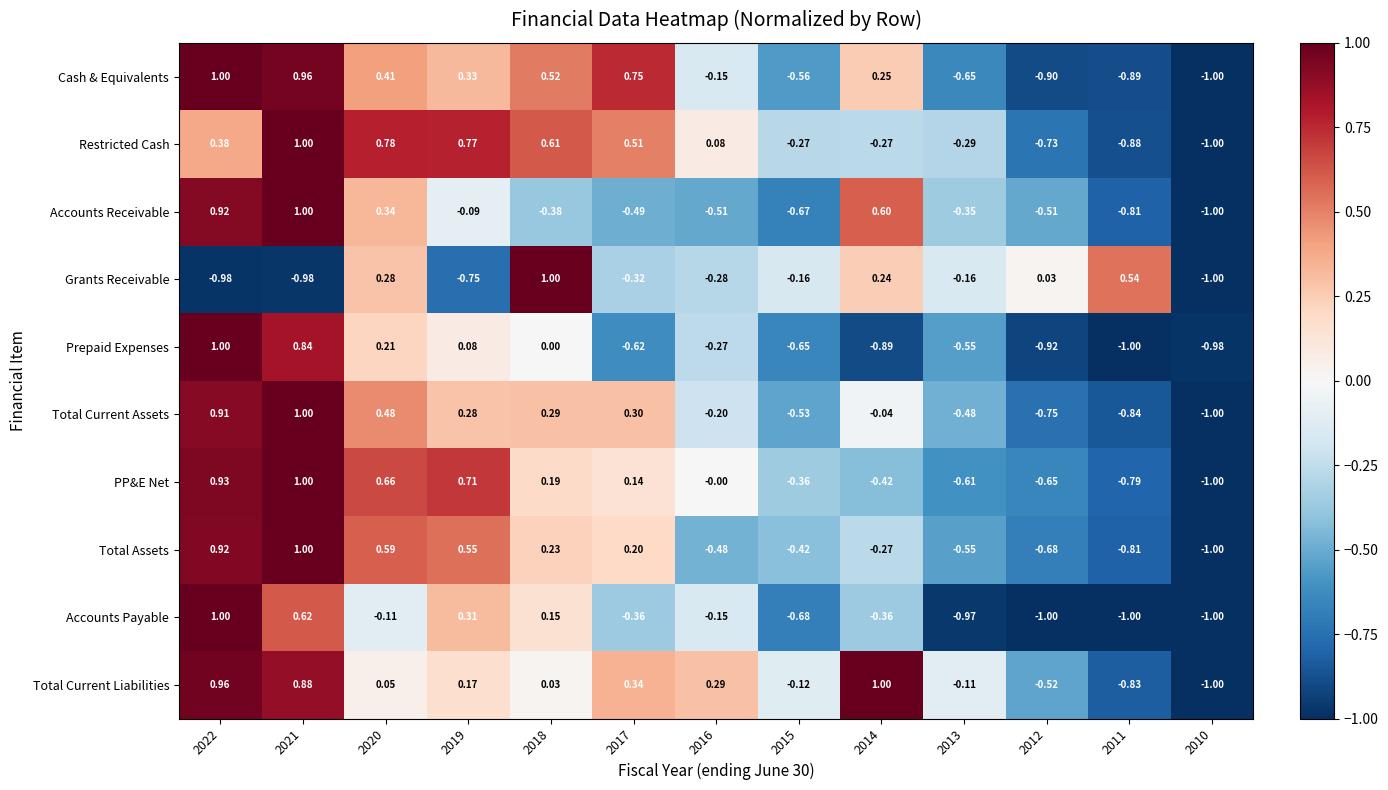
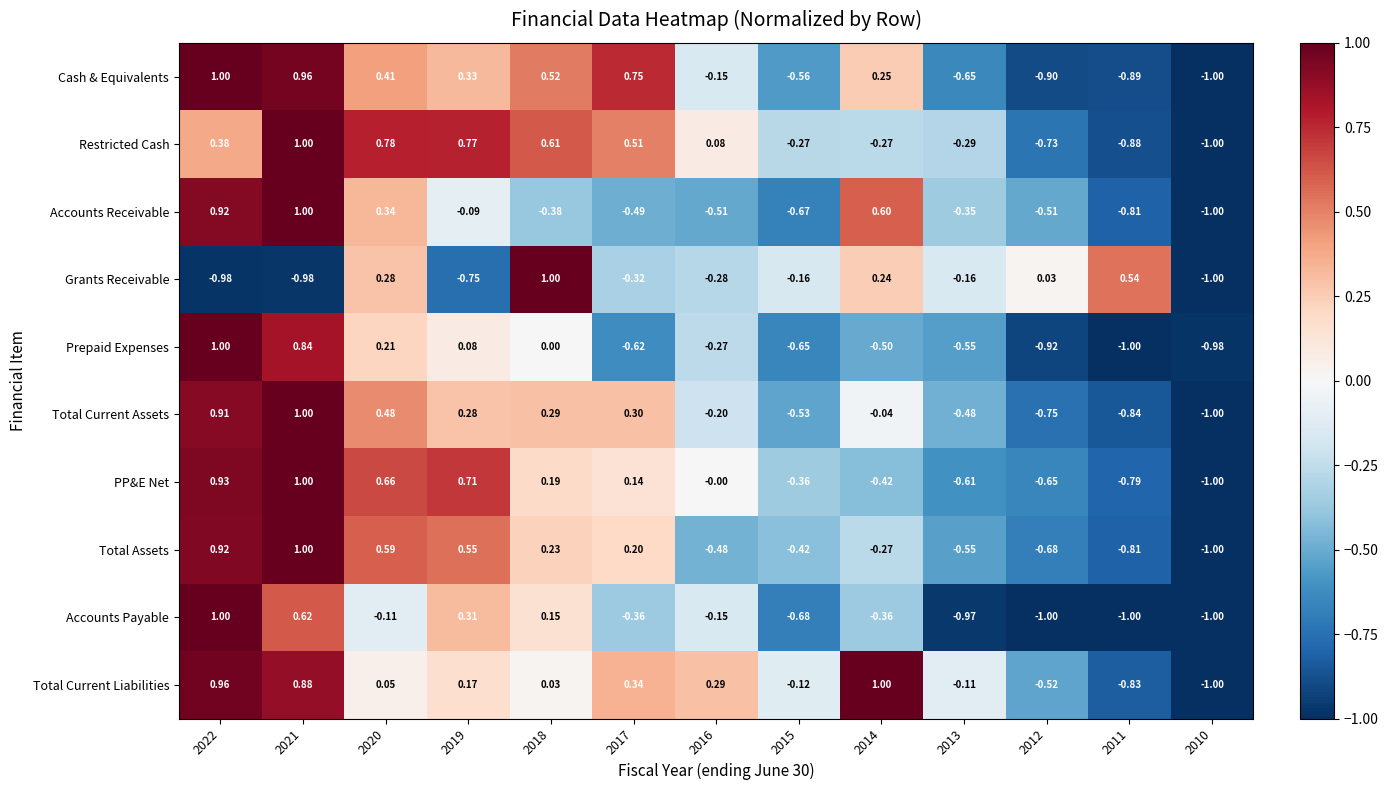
  {
    "Cash & Equivalents": {
      "2022": 1.00,
      "2021": 0.96,
      "2020": 0.41,
      "2019": 0.33,
      "2018": 0.52,
      "2017": 0.75,
      "2016": -0.15,
      "2015": -0.56,
      "2014": 0.25,
      "2013": -0.65,
      "2012": -0.90,
      "2011": -0.89,
      "2010": -1.00
    },
    "Restricted Cash": {
      "2022": 0.38,
      "2021": 1.00,
      "2020": 0.78,
      "2019": 0.77,
      "2018": 0.61,
      "2017": 0.51,
      "2016": 0.08,
      "2015": -0.27,
      "2014": -0.27,
      "2013": -0.29,
      "2012": -0.73,
      "2011": -0.88,
      "2010": -1.00
    },
    "Accounts Receivable": {
      "2022": 0.92,
      "2021": 1.00,
      "2020": 0.34,
      "2019": -0.09,
      "2018": -0.38,
      "2017": -0.49,
      "2016": -0.51,
      "2015": -0.67,
      "2014": 0.60,
      "2013": -0.35,
      "2012": -0.51,
      "2011": -0.81,
      "2010": -1.00
    },
    "Grants Receivable": {
      "2022": -0.98,
      "2021": -0.98,
      "2020": 0.28,
      "2019": -0.75,
      "2018": 1.00,
      "2017": -0.32,
      "2016": -0.28,
      "2015": -0.16,
      "2014": 0.24,
      "2013": -0.16,
      "2012": 0.03,
      "2011": 0.54,
      "2010": -1.00
    },
    "Prepaid Expenses": {
      "2022": 1.00,
      "2021": 0.84,
      "2020": 0.21,
      "2019": 0.08,
      "2018": 0.00,
      "2017": -0.62,
      "2016": -0.27,
      "2015": -0.65,
-     "2014": -0.89,
+     "2014": -0.50,
      "2013": -0.55,
      "2012": -0.92,
      "2011": -1.00,
      "2010": -0.98
    },
    "Total Current Assets": {
      "2022": 0.91,
      "2021": 1.00,
      "2020": 0.48,
      "2019": 0.28,
      "2018": 0.29,
      "2017": 0.30,
      "2016": -0.20,
      "2015": -0.53,
      "2014": -0.04,
      "2013": -0.48,
      "2012": -0.75,
      "2011": -0.84,
      "2010": -1.00
    },
    "PP&E Net": {
      "2022": 0.93,
      "2021": 1.00,
      "2020": 0.66,
      "2019": 0.71,
      "2018": 0.19,
      "2017": 0.14,
      "2016": -0.00,
      "2015": -0.36,
      "2014": -0.42,
      "2013": -0.61,
      "2012": -0.65,
      "2011": -0.79,
      "2010": -1.00
    },
    "Total Assets": {
      "2022": 0.92,
      "2021": 1.00,
      "2020": 0.59,
      "2019": 0.55,
      "2018": 0.23,
      "2017": 0.20,
      "2016": -0.48,
      "2015": -0.42,
      "2014": -0.27,
      "2013": -0.55,
      "2012": -0.68,
      "2011": -0.81,
      "2010": -1.00
    },
    "Accounts Payable": {
      "2022": 1.00,
      "2021": 0.62,
      "2020": -0.11,
      "2019": 0.31,
      "2018": 0.15,
      "2017": -0.36,
      "2016": -0.15,
      "2015": -0.68,
      "2014": -0.36,
      "2013": -0.97,
      "2012": -1.00,
      "2011": -1.00,
      "2010": -1.00
    },
    "Total Current Liabilities": {
      "2022": 0.96,
      "2021": 0.88,
      "2020": 0.05,
      "2019": 0.17,
      "2018": 0.03,
      "2017": 0.34,
      "2016": 0.29,
      "2015": -0.12,
      "2014": 1.00,
      "2013": -0.11,
      "2012": -0.52,
      "2011": -0.83,
      "2010": -1.00
    }
  }
